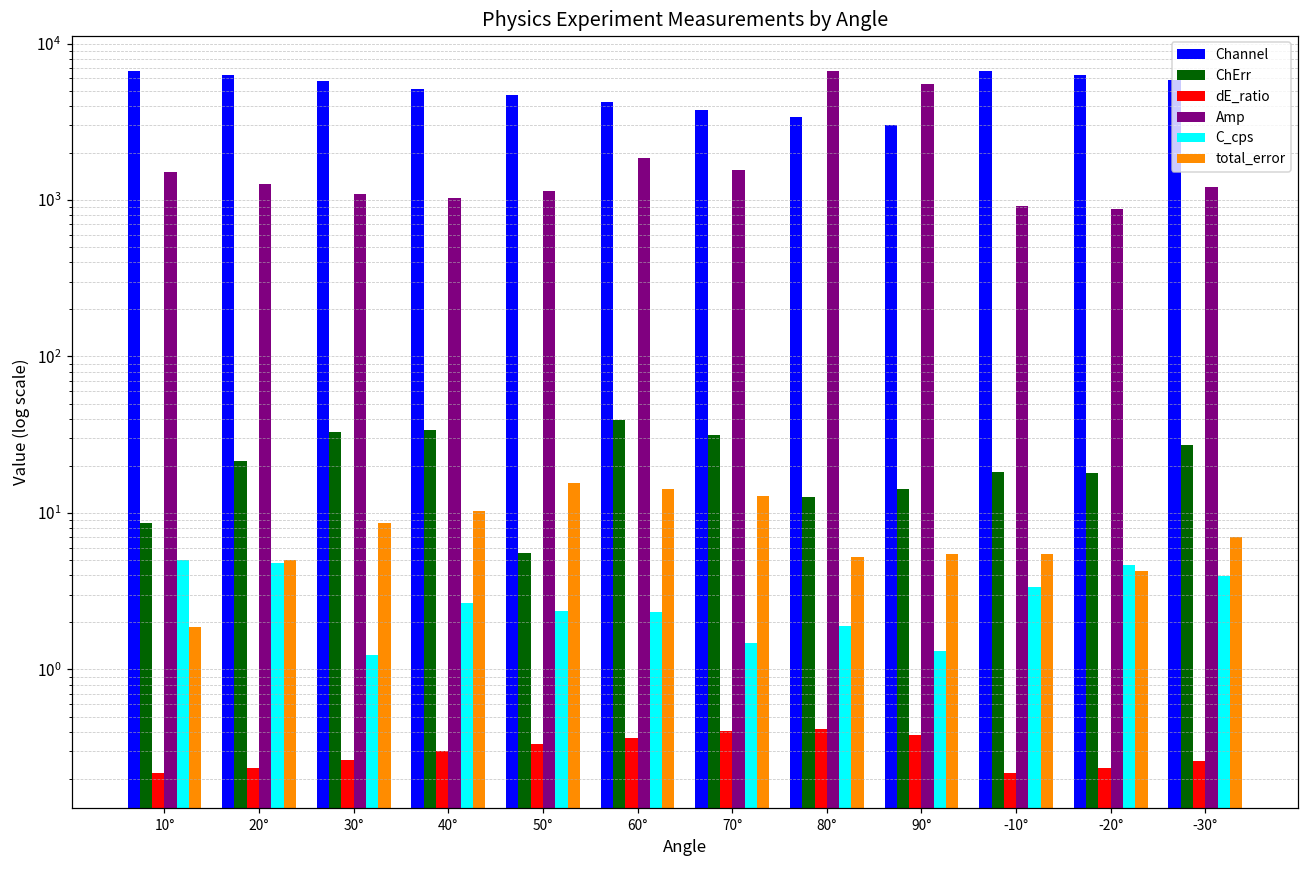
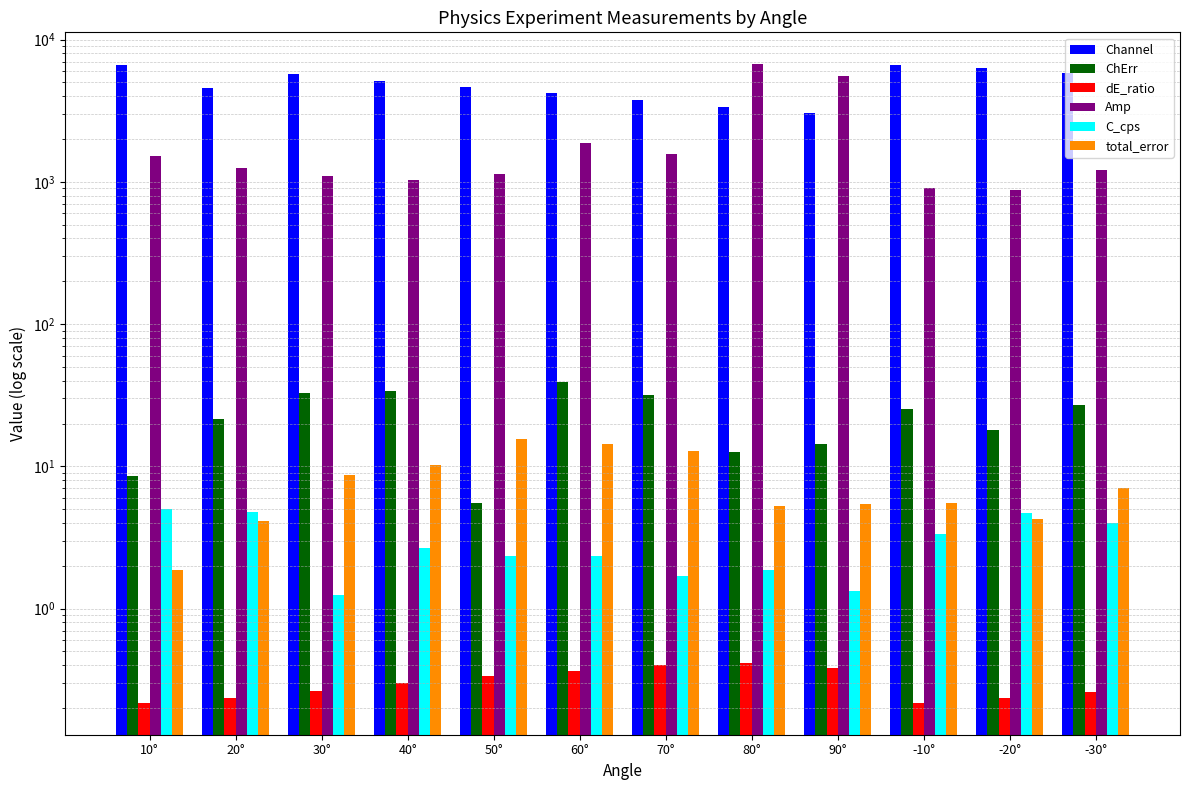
  {
    "Channel": {
      "10°": 7000,
-     "20°": 6000,
+     "20°": 4600,
      "30°": 5800,
      "40°": 5100,
      "50°": 4700,
      "60°": 4200,
      "70°": 3700,
      "80°": 3400,
      "90°": 3000,
      "-10°": 7000,
      "-20°": 6000
    },
    "ChErr": {
      "10°": 9,
      "20°": 22,
      "30°": 33,
      "40°": 34,
      "50°": 5.5,
      "60°": 39,
      "70°": 32,
      "80°": 13,
      "90°": 14,
-     "-10°": 18,
+     "-10°": 25,
      "-20°": 18,
      "-30°": 27
    },
    "dE_ratio": {
      "10°": 0.22,
      "20°": 0.23,
      "30°": 0.26,
      "40°": 0.3,
      "50°": 0.33,
      "60°": 0.37,
      "70°": 0.4,
      "80°": 0.42,
      "90°": 0.38,
      "-10°": 0.22,
      "-20°": 0.23,
      "-30°": 0.26
    },
    "Amp": {
      "10°": 1500,
      "20°": 1300,
      "30°": 1100,
      "40°": 1000,
      "50°": 1100,
      "60°": 1900,
      "70°": 1600,
      "80°": 7000,
      "90°": 5500,
      "-10°": 900,
      "-20°": 900,
      "-30°": 1200
    },
    "C_cps": {
      "10°": 5.0,
      "20°": 4.8,
      "30°": 1.2,
      "40°": 2.7,
      "50°": 2.4,
      "60°": 2.3,
-     "70°": 1.5,
+     "70°": 1.7,
      "80°": 1.9,
      "90°": 1.3,
      "-10°": 3.3,
      "-20°": 4.7,
      "-30°": 4.0
    },
    "total_error": {
      "10°": 1.9,
-     "20°": 5.0,
+     "20°": 4.1,
      "30°": 9,
      "40°": 10,
      "50°": 16,
      "60°": 14,
      "70°": 13,
      "80°": 5.3,
      "90°": 5.4,
      "-10°": 5.5,
      "-20°": 4.2,
      "-30°": 7
    }
  }
